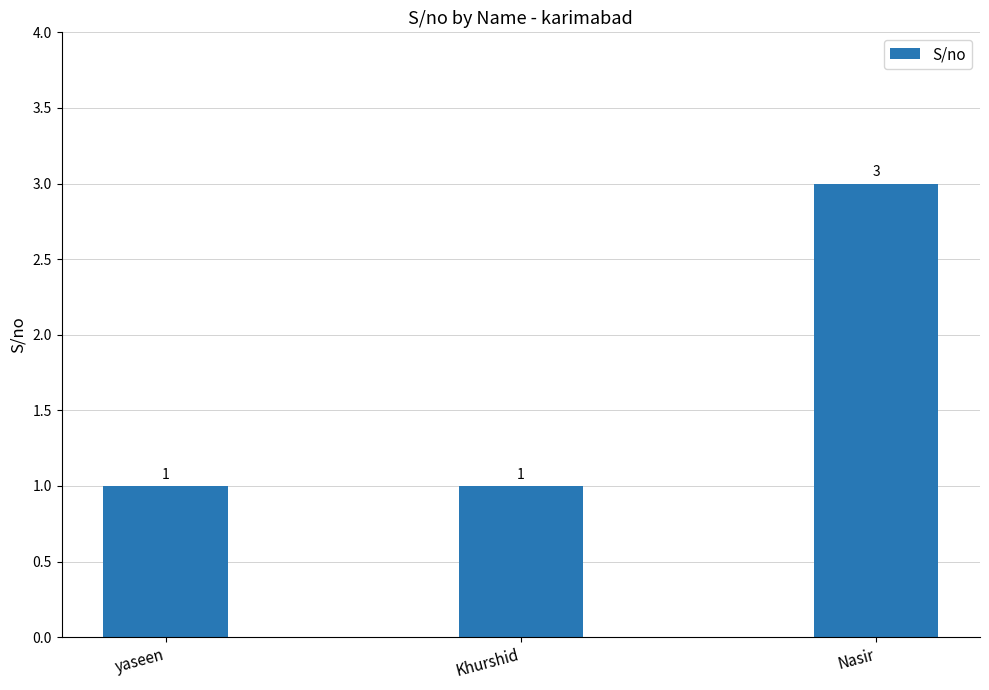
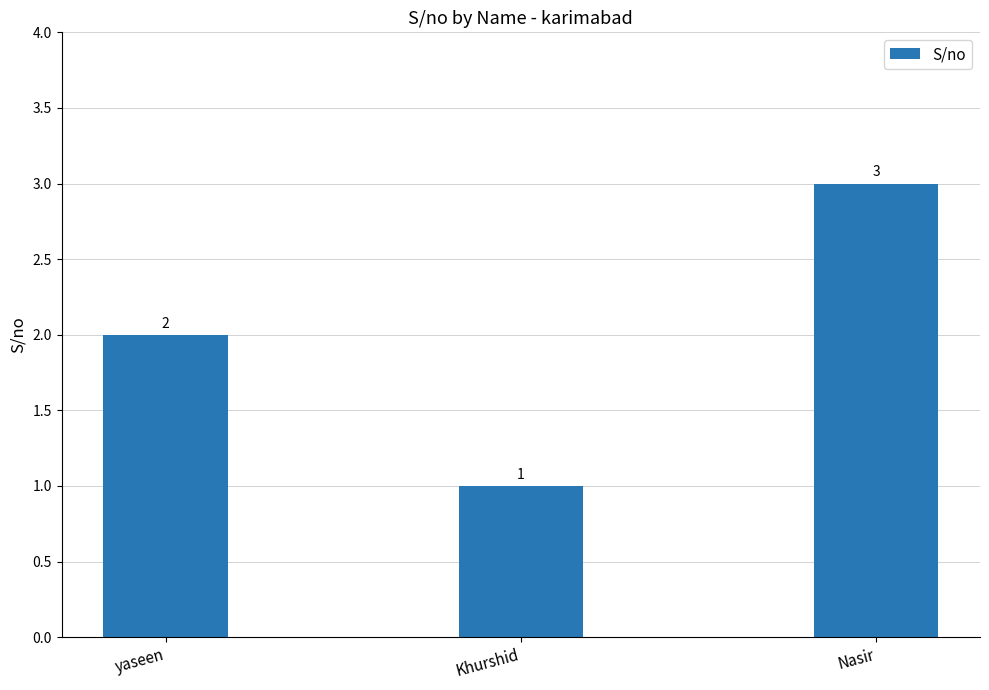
  {
-   "yaseen": 1,
+   "yaseen": 2,
    "Khurshid": 1,
    "Nasir": 3
  }
